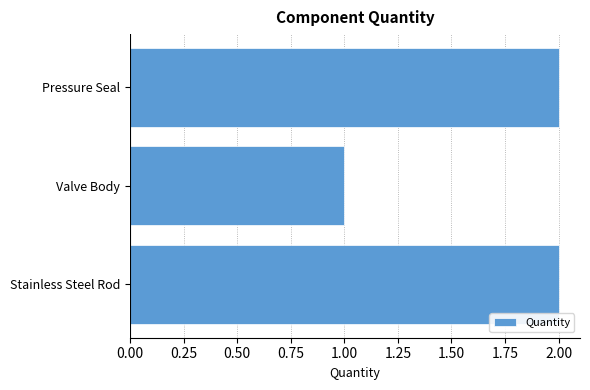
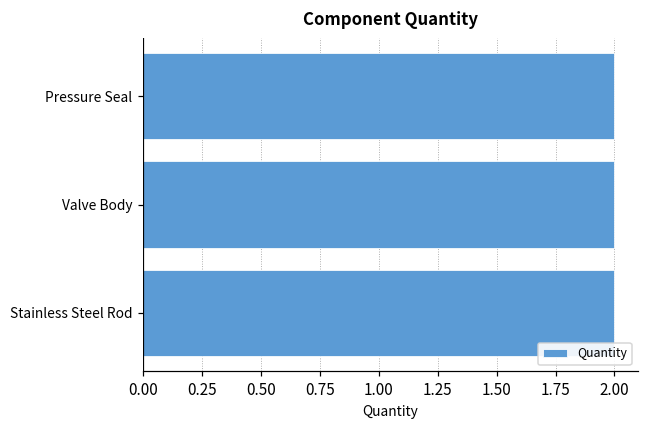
  {
    "Pressure Seal": 2,
-   "Valve Body": 1,
+   "Valve Body": 2,
    "Stainless Steel Rod": 2
  }
